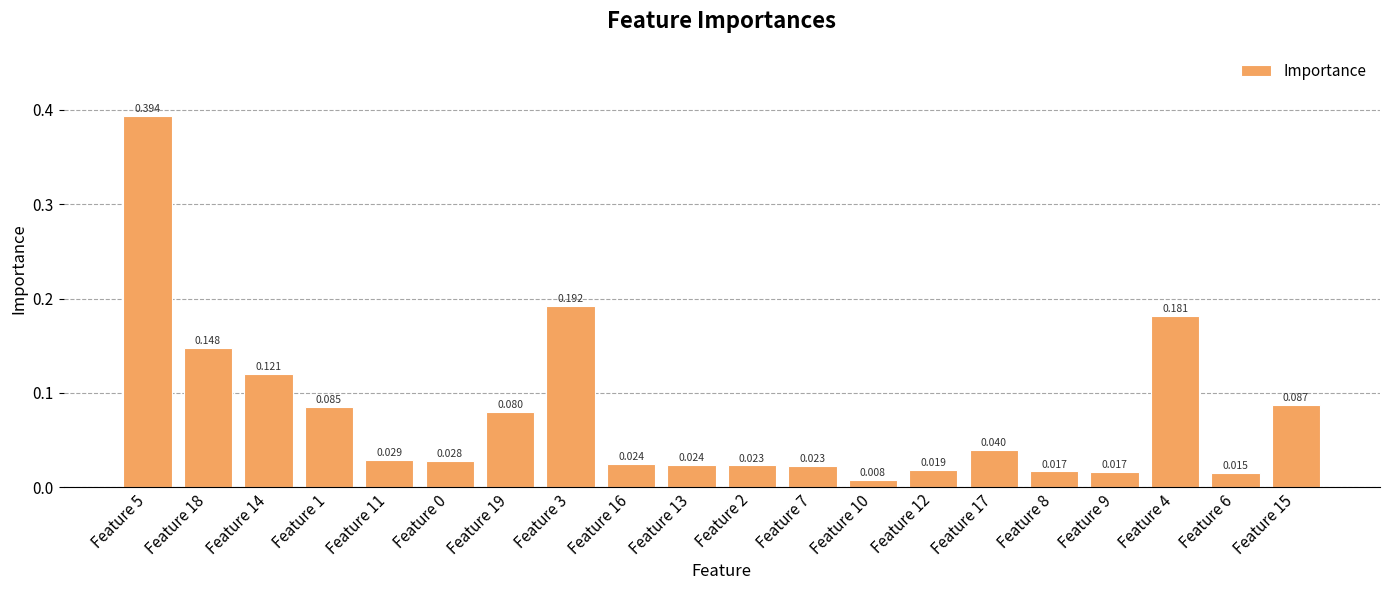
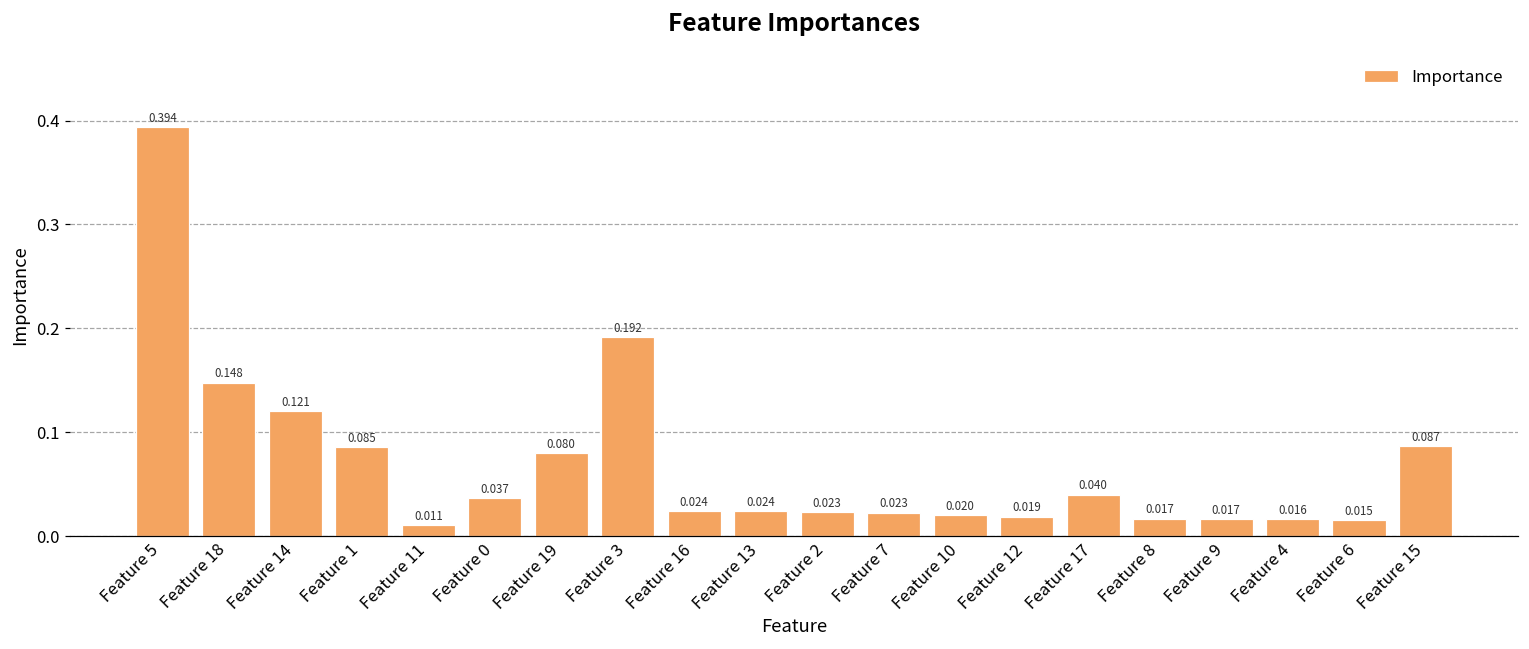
  {
    "Feature 5": 0.394,
    "Feature 18": 0.148,
    "Feature 14": 0.121,
    "Feature 1": 0.085,
-   "Feature 11": 0.029,
-   "Feature 0": 0.028,
+   "Feature 11": 0.011,
+   "Feature 0": 0.037,
    "Feature 19": 0.080,
    "Feature 3": 0.192,
    "Feature 16": 0.024,
    "Feature 13": 0.024,
    "Feature 2": 0.023,
    "Feature 7": 0.023,
-   "Feature 10": 0.008,
+   "Feature 10": 0.020,
    "Feature 12": 0.019,
    "Feature 17": 0.040,
    "Feature 8": 0.017,
    "Feature 9": 0.017,
-   "Feature 4": 0.181,
+   "Feature 4": 0.016,
    "Feature 6": 0.015,
    "Feature 15": 0.087
  }
